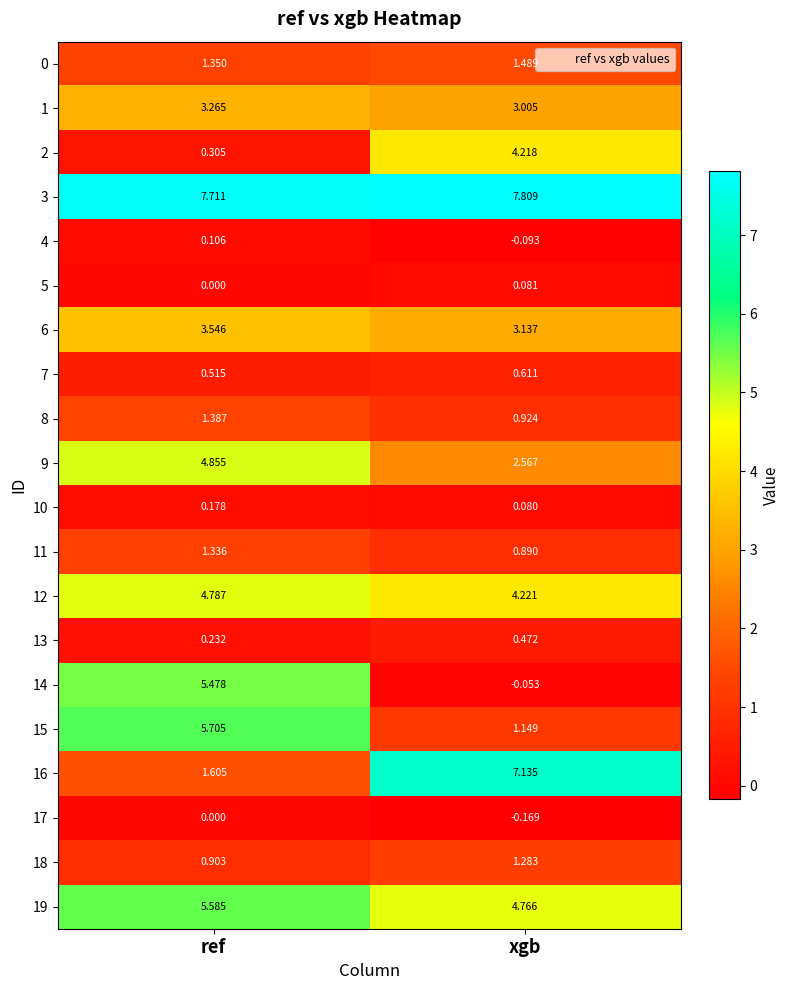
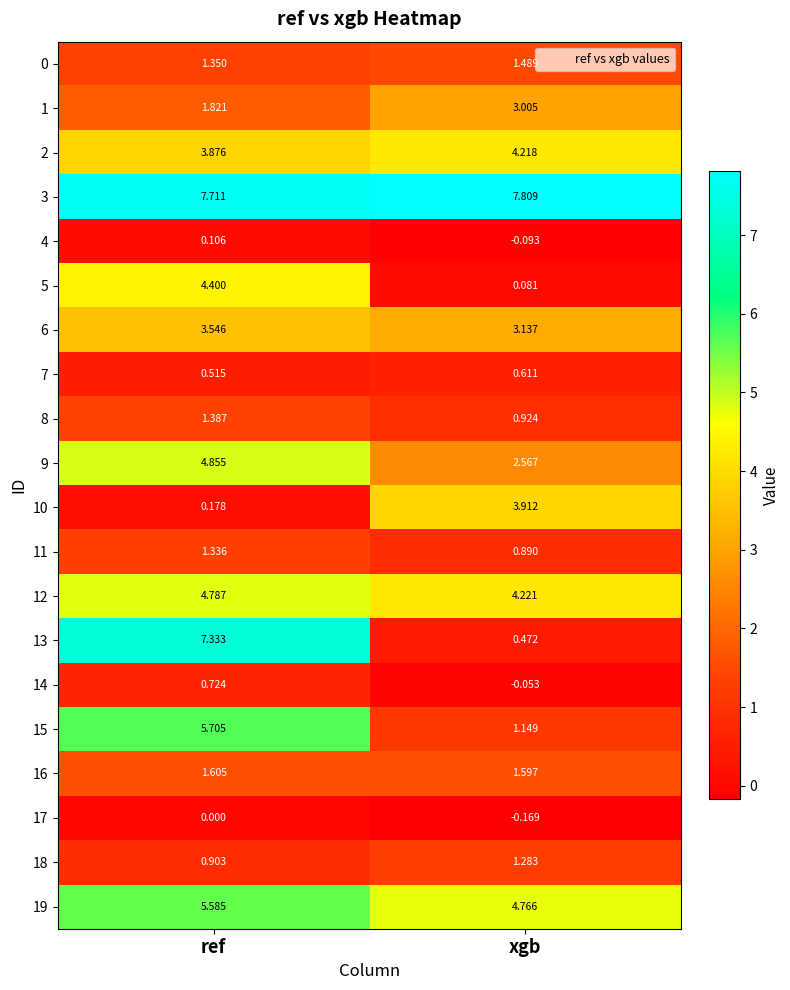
  {
    "0": {
      "ref": 1.350
    },
    "1": {
-     "ref": 3.265,
+     "ref": 1.821,
      "xgb": 3.005
    },
    "2": {
-     "ref": 0.305,
+     "ref": 3.876,
      "xgb": 4.218
    },
    "3": {
      "ref": 7.711,
      "xgb": 7.809
    },
    "4": {
      "ref": 0.106,
      "xgb": -0.093
    },
    "5": {
-     "ref": 0.000,
+     "ref": 4.400,
      "xgb": 0.081
    },
    "6": {
      "ref": 3.546,
      "xgb": 3.137
    },
    "7": {
      "ref": 0.515,
      "xgb": 0.611
    },
    "8": {
      "ref": 1.387,
      "xgb": 0.924
    },
    "9": {
      "ref": 4.855,
      "xgb": 2.567
    },
    "10": {
      "ref": 0.178,
-     "xgb": 0.080
+     "xgb": 3.912
    },
    "11": {
      "ref": 1.336,
      "xgb": 0.890
    },
    "12": {
      "ref": 4.787,
      "xgb": 4.221
    },
    "13": {
-     "ref": 0.232,
+     "ref": 7.333,
      "xgb": 0.472
    },
    "14": {
-     "ref": 5.478,
+     "ref": 0.724,
      "xgb": -0.053
    },
    "15": {
      "ref": 5.705,
      "xgb": 1.149
    },
    "16": {
      "ref": 1.605,
-     "xgb": 7.135
+     "xgb": 1.597
    },
    "17": {
      "ref": 0.000,
      "xgb": -0.169
    },
    "18": {
      "ref": 0.903,
      "xgb": 1.283
    },
    "19": {
      "ref": 5.585,
      "xgb": 4.766
    }
  }
